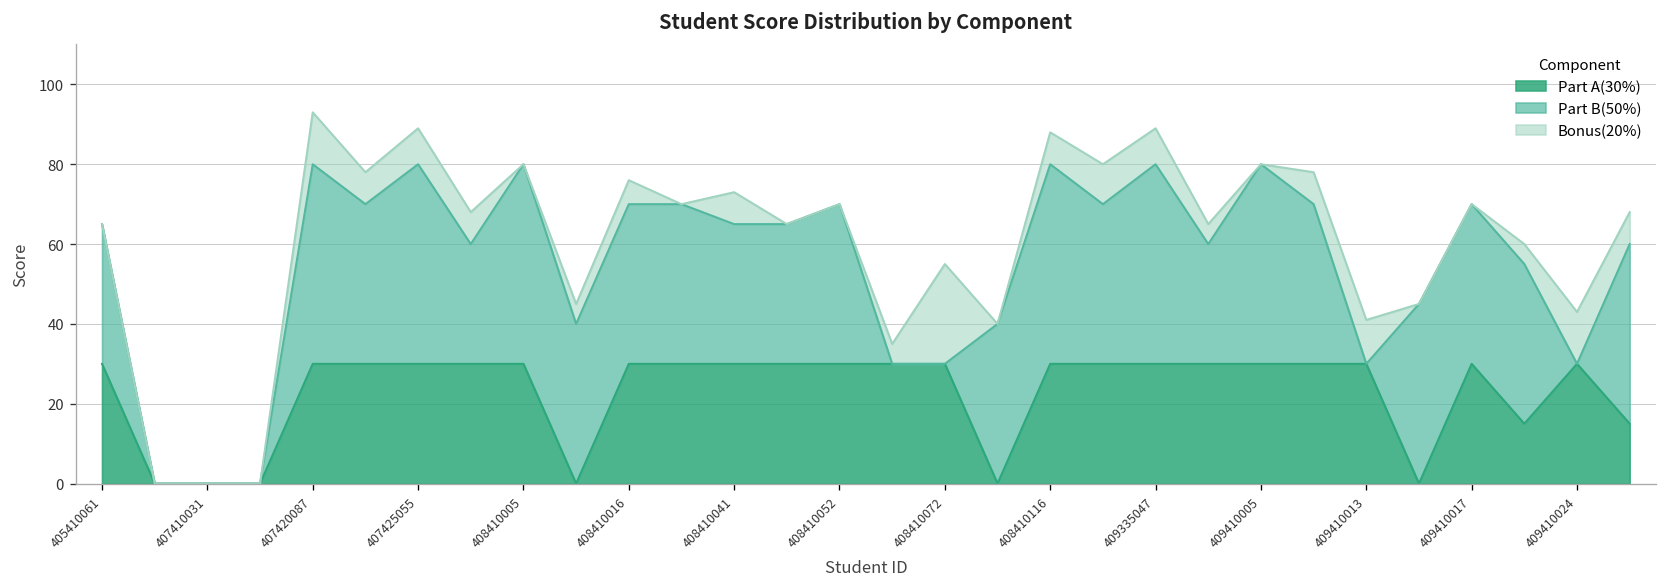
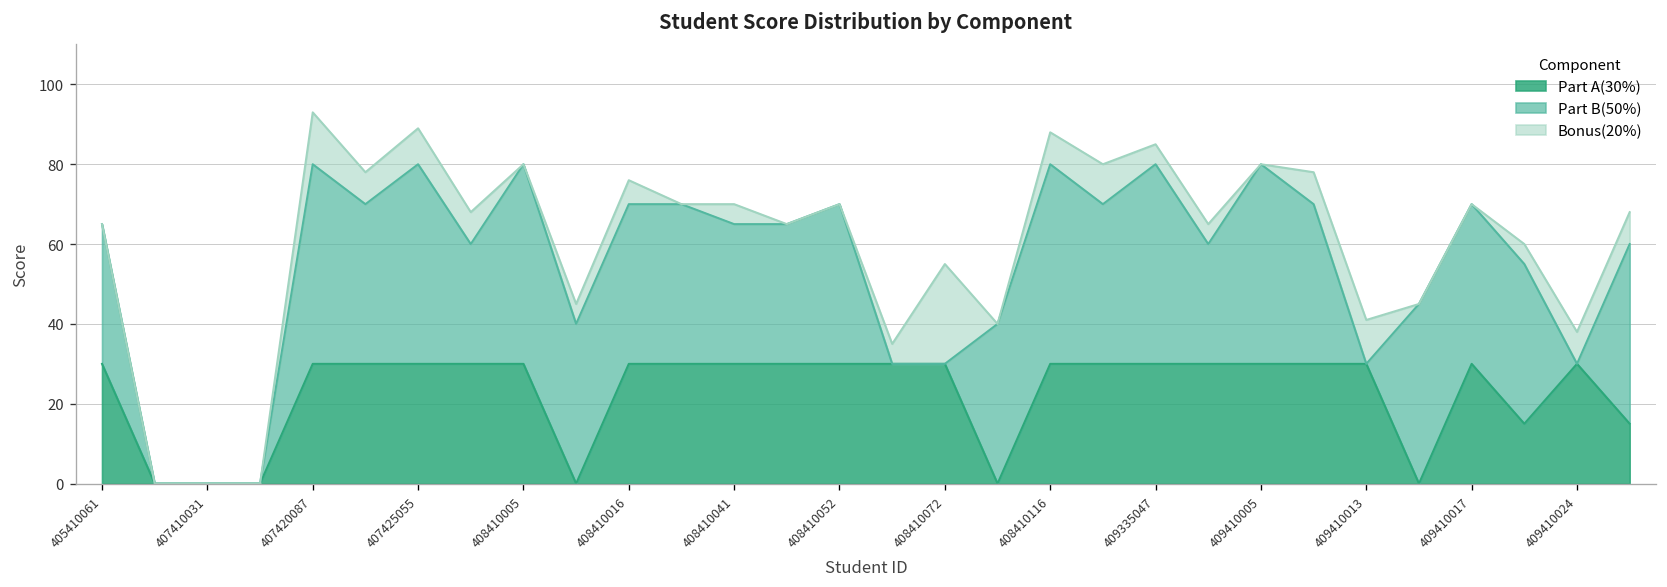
  {
    "Bonus(20%)": {
      "407420087": 13,
      "407425055": 9,
      "408410016": 6,
-     "408410041": 8,
+     "408410041": 5,
      "408410072": 25,
      "408410116": 8,
-     "409335047": 9,
+     "409335047": 5,
      "409410013": 11,
-     "409410024": 13
+     "409410024": 8
    }
  }
